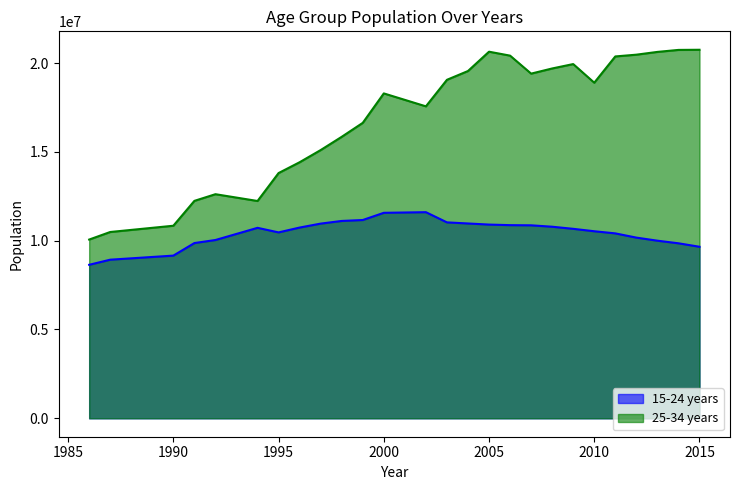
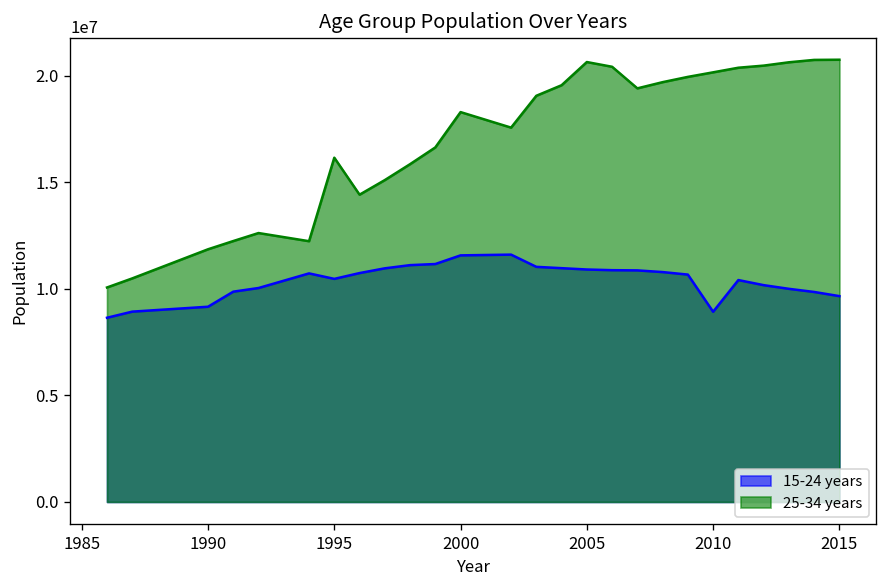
  {
    "15-24 years": {
      "1990": 9200000,
      "1995": 10500000,
      "2000": 11600000,
      "2005": 10900000,
-     "2010": 10500000,
+     "2010": 8900000,
      "2015": 9700000
    },
    "25-34 years": {
-     "1990": 10800000,
-     "1995": 13800000,
+     "1990": 11900000,
+     "1995": 16200000,
      "2000": 18300000,
      "2005": 20600000,
-     "2010": 18900000,
+     "2010": 20200000,
      "2015": 20700000
    }
  }
